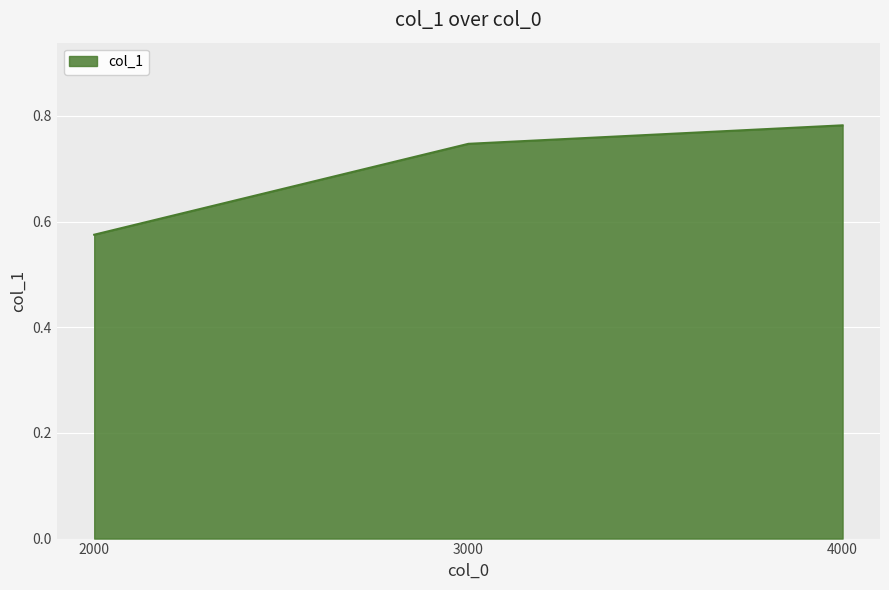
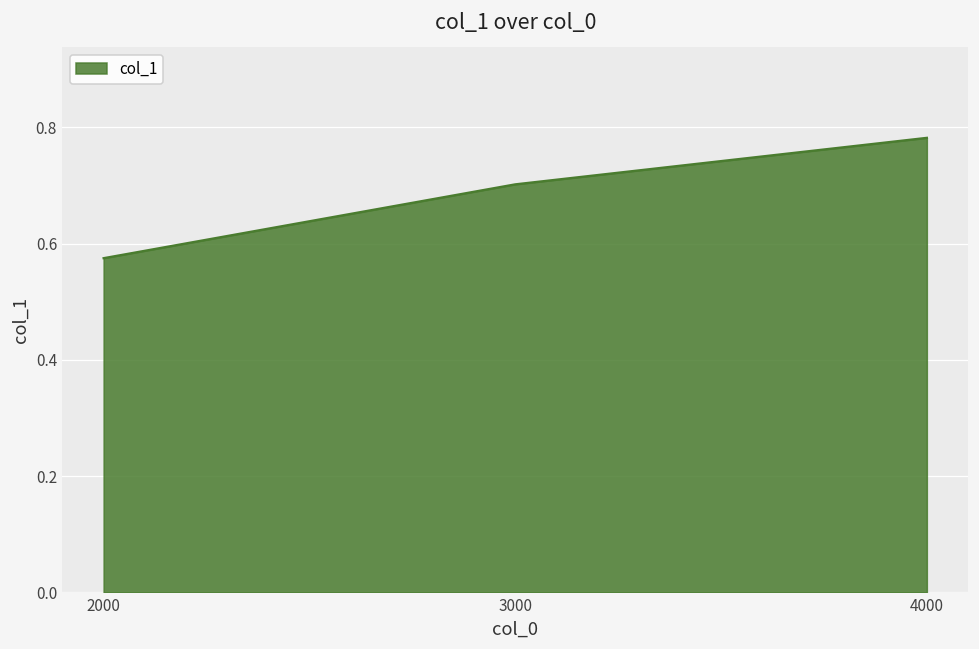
  {
    "2000": 0.58,
-   "3000": 0.75,
+   "3000": 0.70,
    "4000": 0.78
  }
